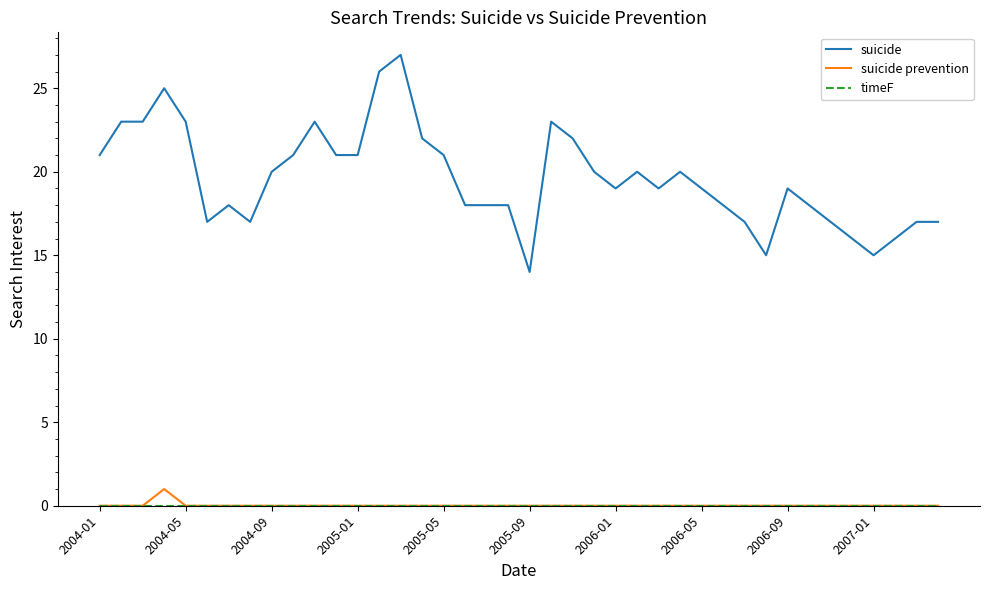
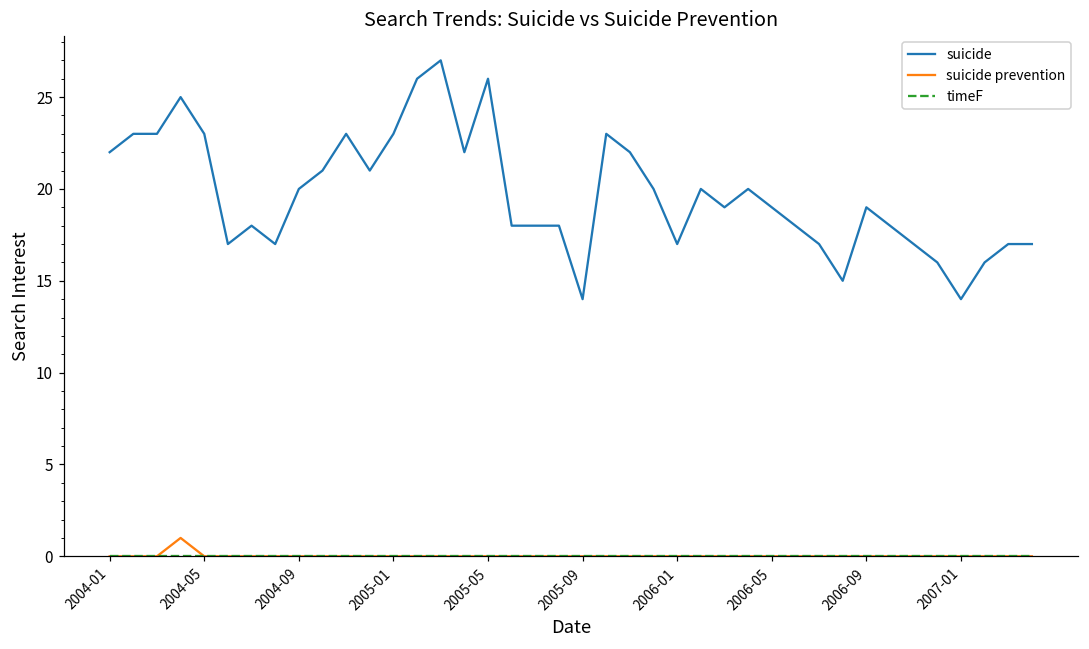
  {
    "suicide": {
-     "2004-01": 21,
+     "2004-01": 22,
      "2004-05": 23,
      "2004-09": 20,
-     "2005-01": 21,
-     "2005-05": 21,
+     "2005-01": 23,
+     "2005-05": 26,
      "2005-09": 14,
-     "2006-01": 19,
+     "2006-01": 17,
      "2006-05": 19,
      "2006-09": 19,
-     "2007-01": 15
+     "2007-01": 14
    }
  }
